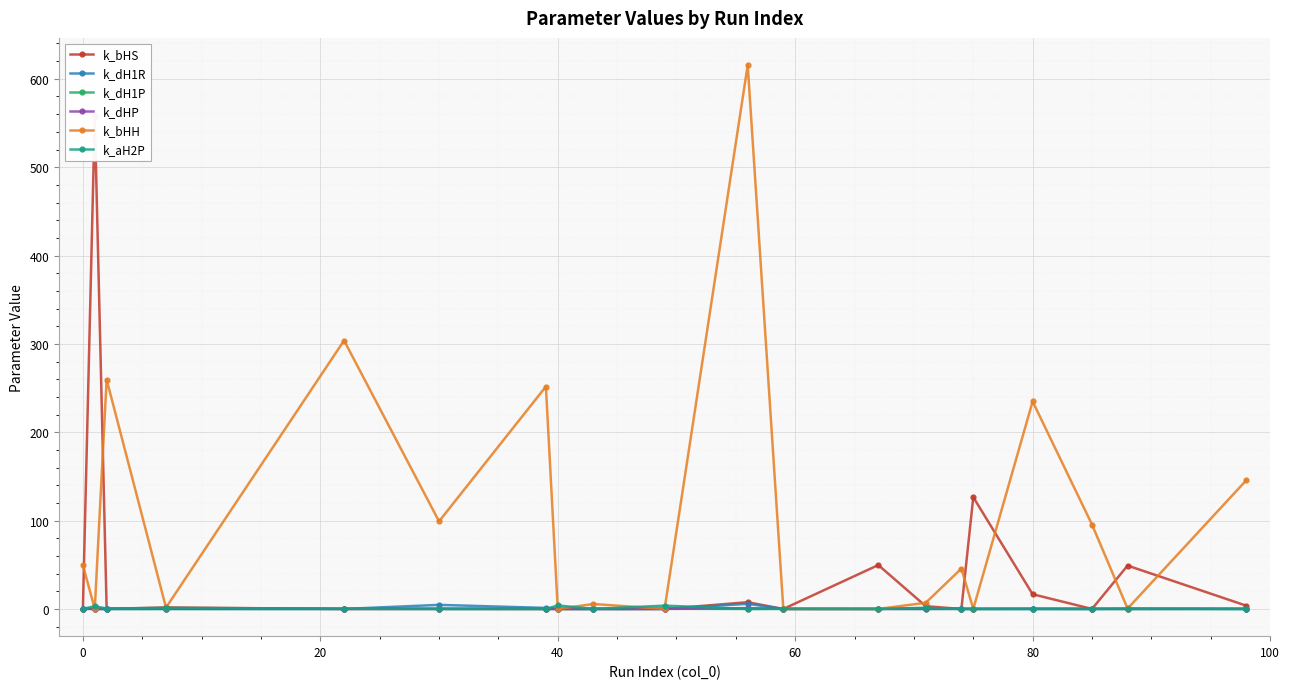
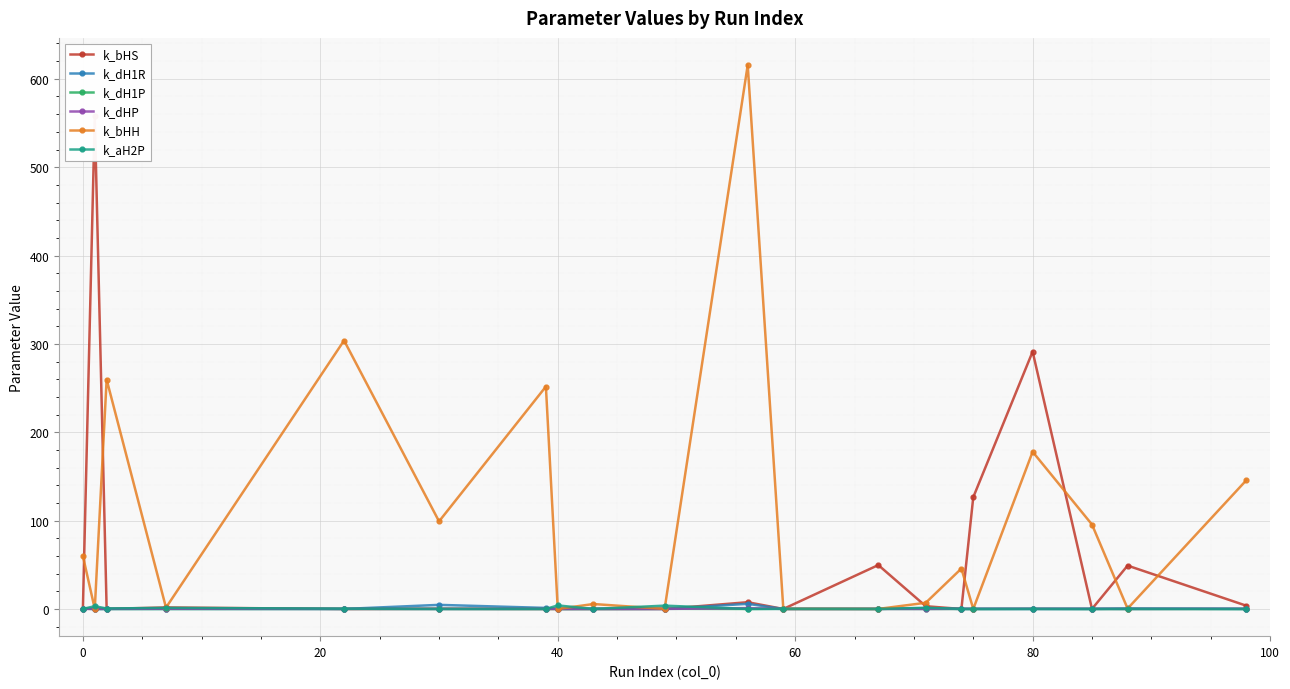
  {
    "k_bHS": {
-     "80": 20
+     "80": 290
    },
    "k_bHH": {
-     "0": 50,
-     "80": 230
+     "0": 60,
+     "80": 180
    }
  }
